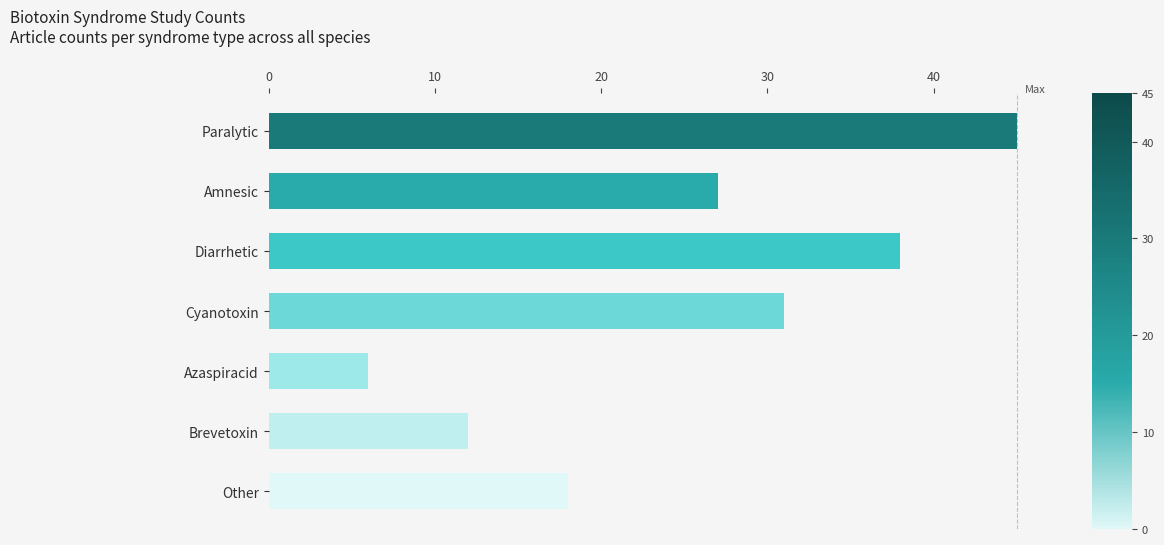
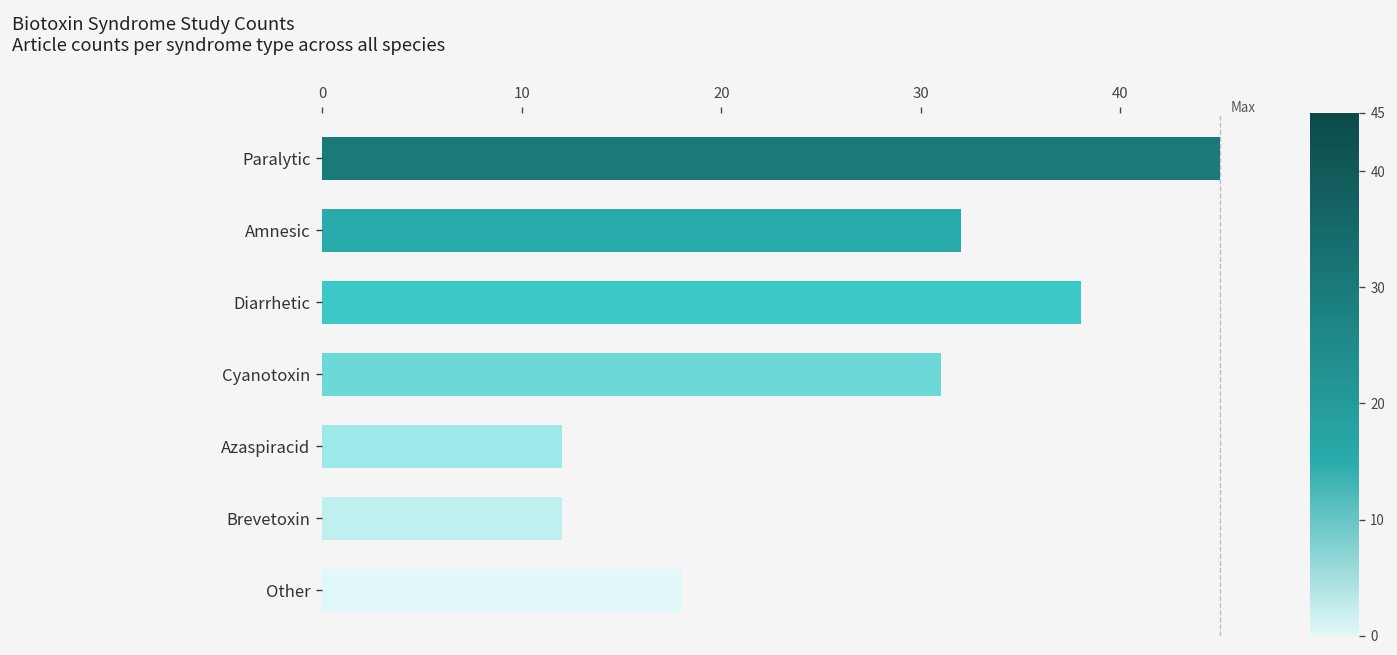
  {
    "Paralytic": 45,
-   "Amnesic": 27,
+   "Amnesic": 32,
    "Diarrhetic": 38,
    "Cyanotoxin": 31,
-   "Azaspiracid": 6,
+   "Azaspiracid": 12,
    "Brevetoxin": 12,
    "Other": 18
  }
